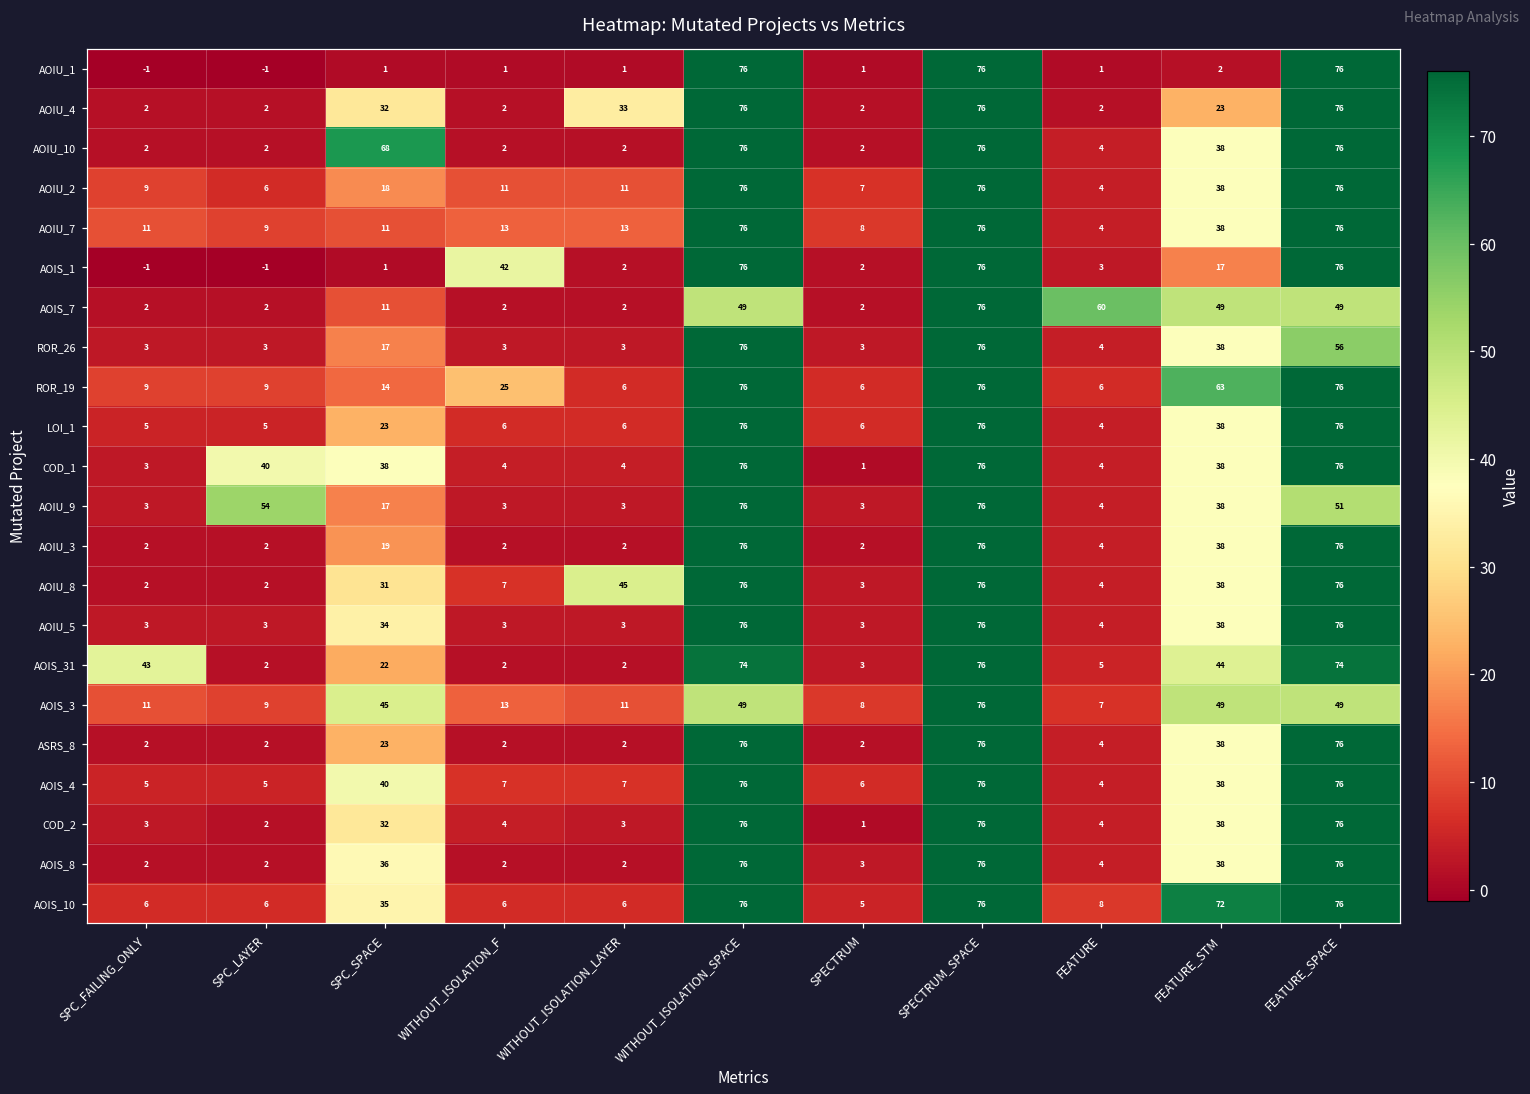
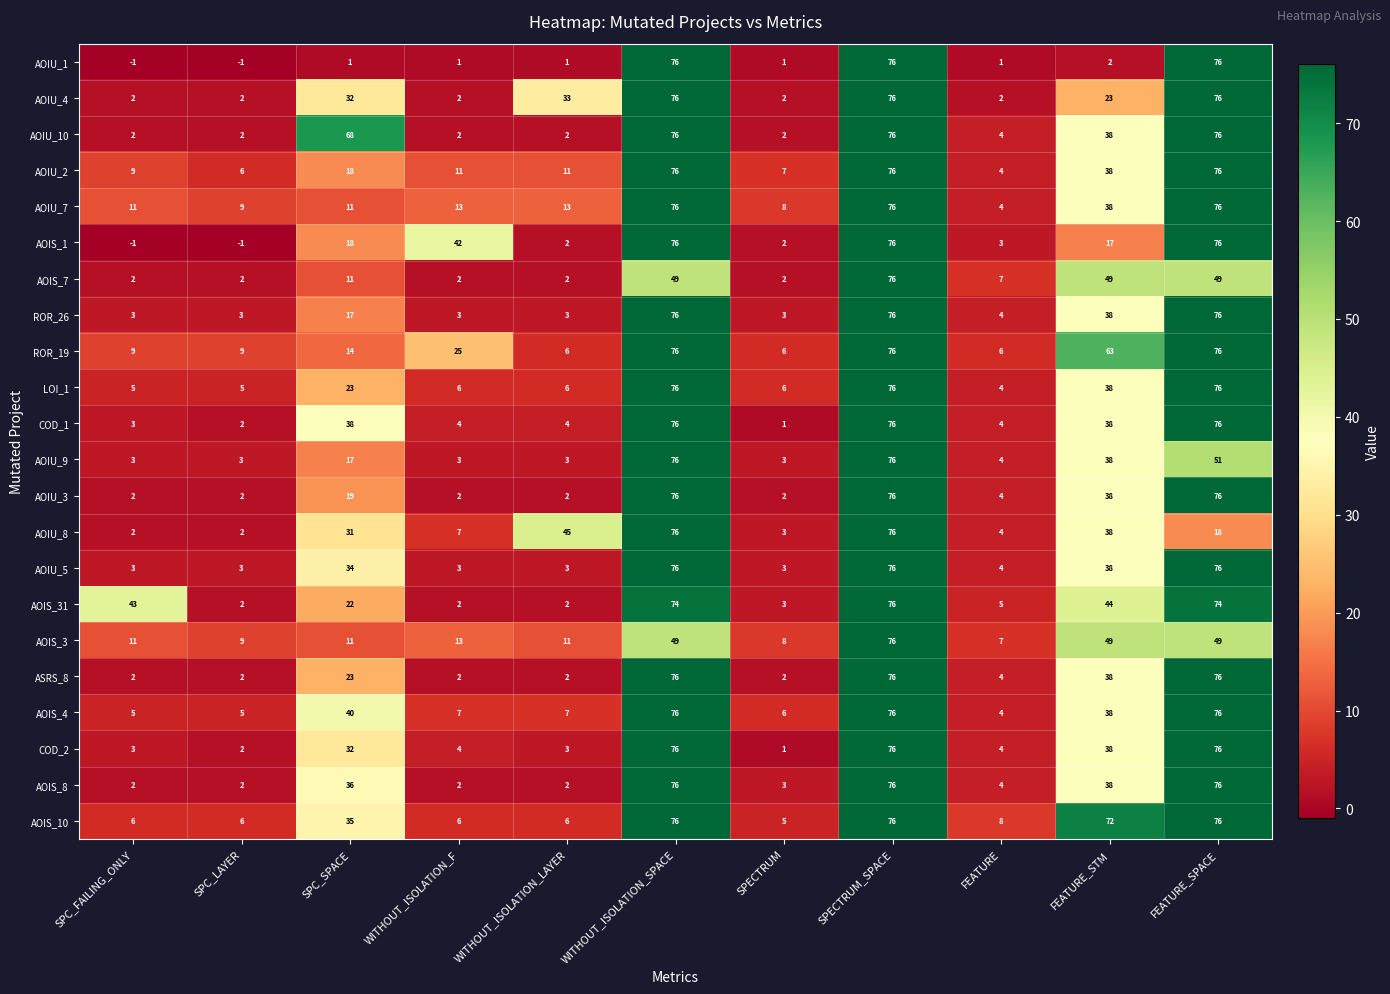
  {
    "AOIS_1": {
      "SPC_FAILING_ONLY": -1,
      "SPC_LAYER": -1,
-     "SPC_SPACE": 1,
+     "SPC_SPACE": 18,
      "WITHOUT_ISOLATION_F": 42,
      "WITHOUT_ISOLATION_LAYER": 2,
      "WITHOUT_ISOLATION_SPACE": 76,
      "SPECTRUM": 2,
      "SPECTRUM_SPACE": 76,
      "FEATURE": 3,
      "FEATURE_STM": 17,
      "FEATURE_SPACE": 76
    },
    "AOIS_7": {
      "SPC_FAILING_ONLY": 2,
      "SPC_LAYER": 2,
      "SPC_SPACE": 11,
      "WITHOUT_ISOLATION_F": 2,
      "WITHOUT_ISOLATION_LAYER": 2,
      "WITHOUT_ISOLATION_SPACE": 49,
      "SPECTRUM": 2,
      "SPECTRUM_SPACE": 76,
-     "FEATURE": 60,
+     "FEATURE": 7,
      "FEATURE_STM": 49,
      "FEATURE_SPACE": 49
    },
    "ROR_26": {
      "SPC_FAILING_ONLY": 3,
      "SPC_LAYER": 3,
      "SPC_SPACE": 17,
      "WITHOUT_ISOLATION_F": 3,
      "WITHOUT_ISOLATION_LAYER": 3,
      "WITHOUT_ISOLATION_SPACE": 76,
      "SPECTRUM": 3,
      "SPECTRUM_SPACE": 76,
      "FEATURE": 4,
      "FEATURE_STM": 38,
-     "FEATURE_SPACE": 56
+     "FEATURE_SPACE": 76
    },
    "COD_1": {
      "SPC_FAILING_ONLY": 3,
-     "SPC_LAYER": 40,
+     "SPC_LAYER": 2,
      "SPC_SPACE": 38,
      "WITHOUT_ISOLATION_F": 4,
      "WITHOUT_ISOLATION_LAYER": 4,
      "WITHOUT_ISOLATION_SPACE": 76,
      "SPECTRUM": 1,
      "SPECTRUM_SPACE": 76,
      "FEATURE": 4,
      "FEATURE_STM": 38,
      "FEATURE_SPACE": 76
    },
    "AOIU_9": {
      "SPC_FAILING_ONLY": 3,
-     "SPC_LAYER": 54,
+     "SPC_LAYER": 3,
      "SPC_SPACE": 17,
      "WITHOUT_ISOLATION_F": 3,
      "WITHOUT_ISOLATION_LAYER": 3,
      "WITHOUT_ISOLATION_SPACE": 76,
      "SPECTRUM": 3,
      "SPECTRUM_SPACE": 76,
      "FEATURE": 4,
      "FEATURE_STM": 38,
      "FEATURE_SPACE": 51
    },
    "AOIU_8": {
      "SPC_FAILING_ONLY": 2,
      "SPC_LAYER": 2,
      "SPC_SPACE": 31,
      "WITHOUT_ISOLATION_F": 7,
      "WITHOUT_ISOLATION_LAYER": 45,
      "WITHOUT_ISOLATION_SPACE": 76,
      "SPECTRUM": 3,
      "SPECTRUM_SPACE": 76,
      "FEATURE": 4,
      "FEATURE_STM": 38,
-     "FEATURE_SPACE": 76
+     "FEATURE_SPACE": 18
    },
    "AOIS_3": {
      "SPC_FAILING_ONLY": 11,
      "SPC_LAYER": 9,
-     "SPC_SPACE": 45,
+     "SPC_SPACE": 11,
      "WITHOUT_ISOLATION_F": 13,
      "WITHOUT_ISOLATION_LAYER": 11,
      "WITHOUT_ISOLATION_SPACE": 49,
      "SPECTRUM": 8,
      "SPECTRUM_SPACE": 76,
      "FEATURE": 7,
      "FEATURE_STM": 49,
      "FEATURE_SPACE": 49
    }
  }
